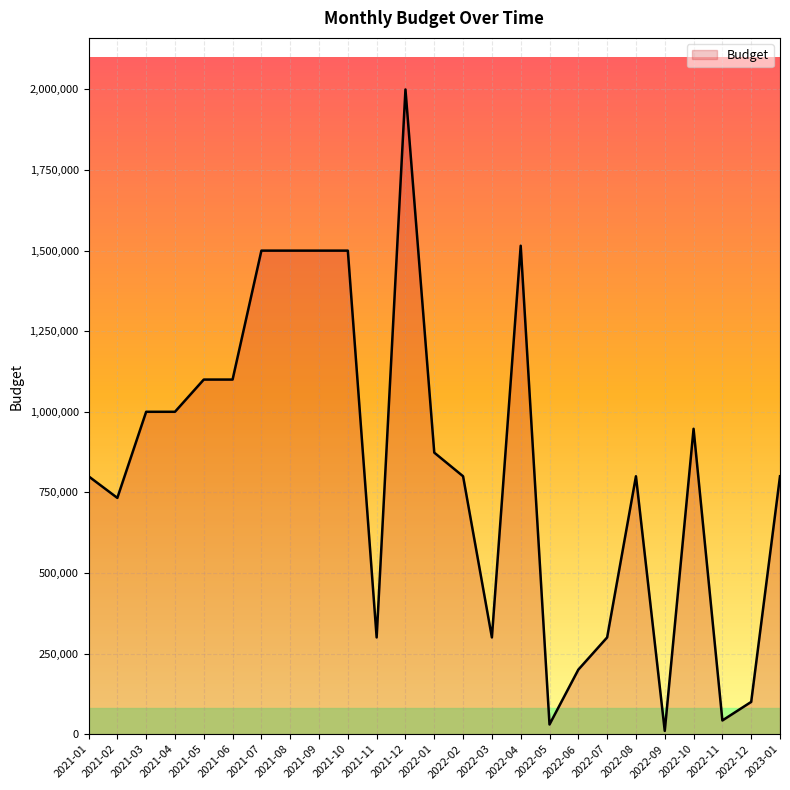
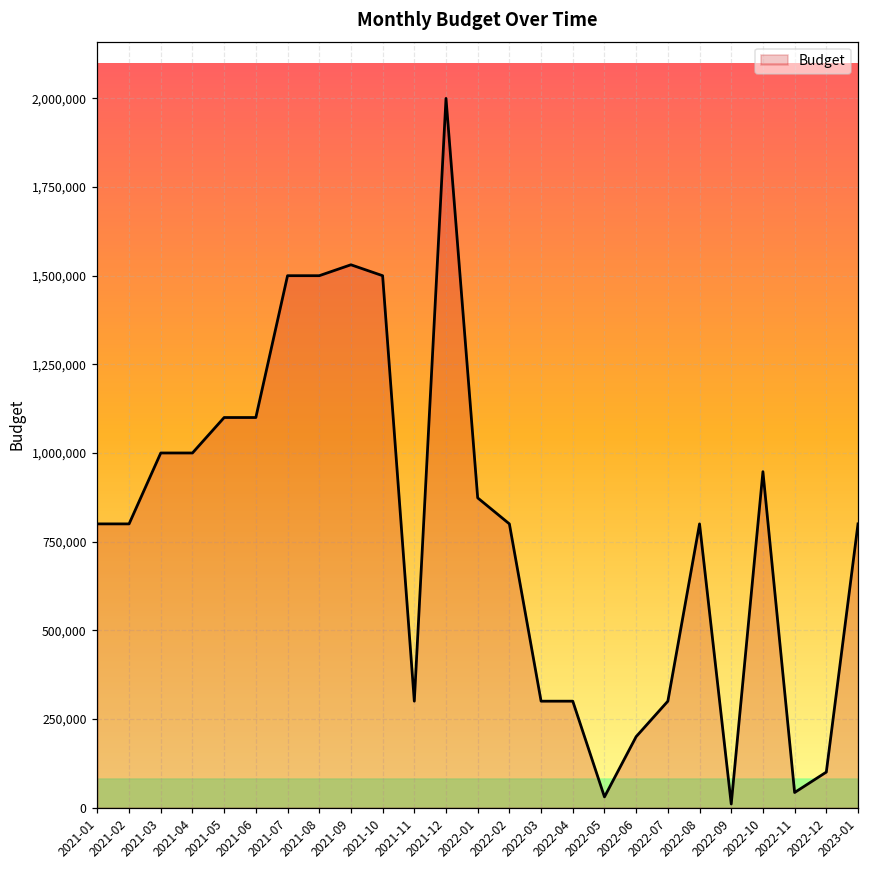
  {
    "2021-01": "800,000",
-   "2021-02": "730,000",
+   "2021-02": "800,000",
    "2021-03": "1,000,000",
    "2021-04": "1,000,000",
    "2021-05": "1,100,000",
    "2021-06": "1,100,000",
    "2021-07": "1,500,000",
    "2021-08": "1,500,000",
-   "2021-09": "1,500,000",
+   "2021-09": "1,530,000",
    "2021-10": "1,500,000",
    "2021-11": "300,000",
    "2021-12": "2,000,000",
    "2022-01": "870,000",
    "2022-02": "800,000",
    "2022-03": "300,000",
-   "2022-04": "1,520,000",
+   "2022-04": "300,000",
    "2022-06": "200,000",
    "2022-07": "300,000",
    "2022-08": "800,000",
    "2022-10": "950,000",
    "2022-12": "100,000",
    "2023-01": "800,000"
  }
